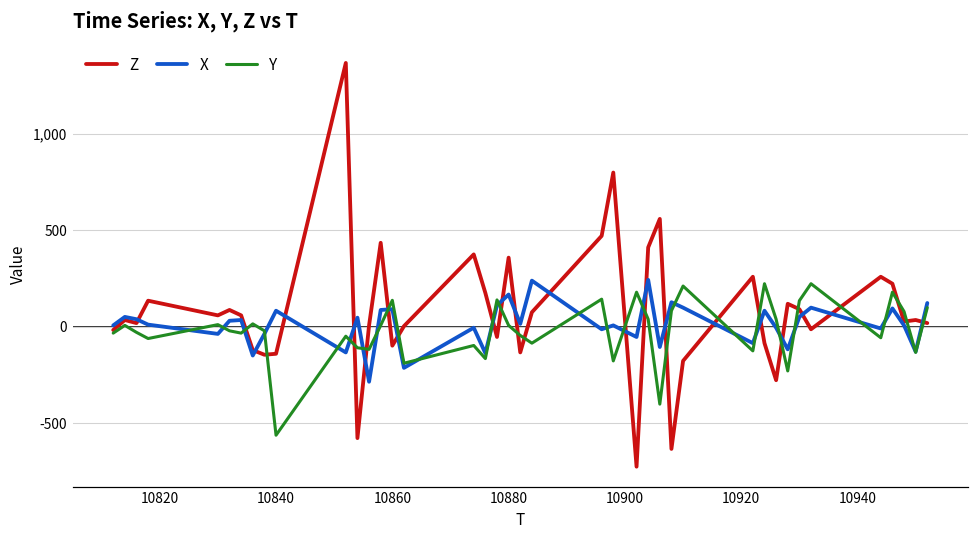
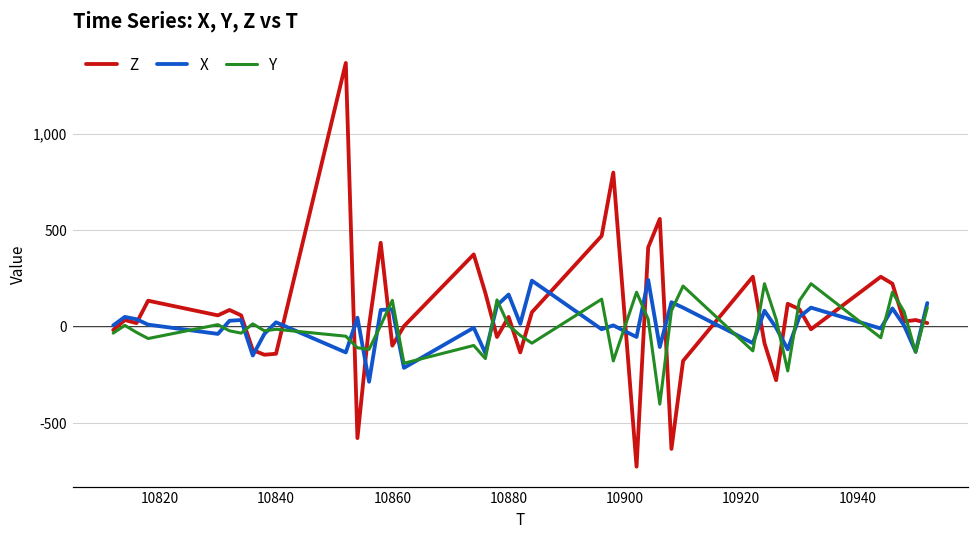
  {
    "Z": {
      "10840": -140,
      "10860": -100,
-     "10880": 360
+     "10880": 50
    },
    "X": {
-     "10840": 80,
+     "10840": 20,
      "10860": 90,
      "10880": 170
    },
    "Y": {
-     "10840": -560,
+     "10840": -10,
      "10860": 140,
      "10880": 10
    }
  }
